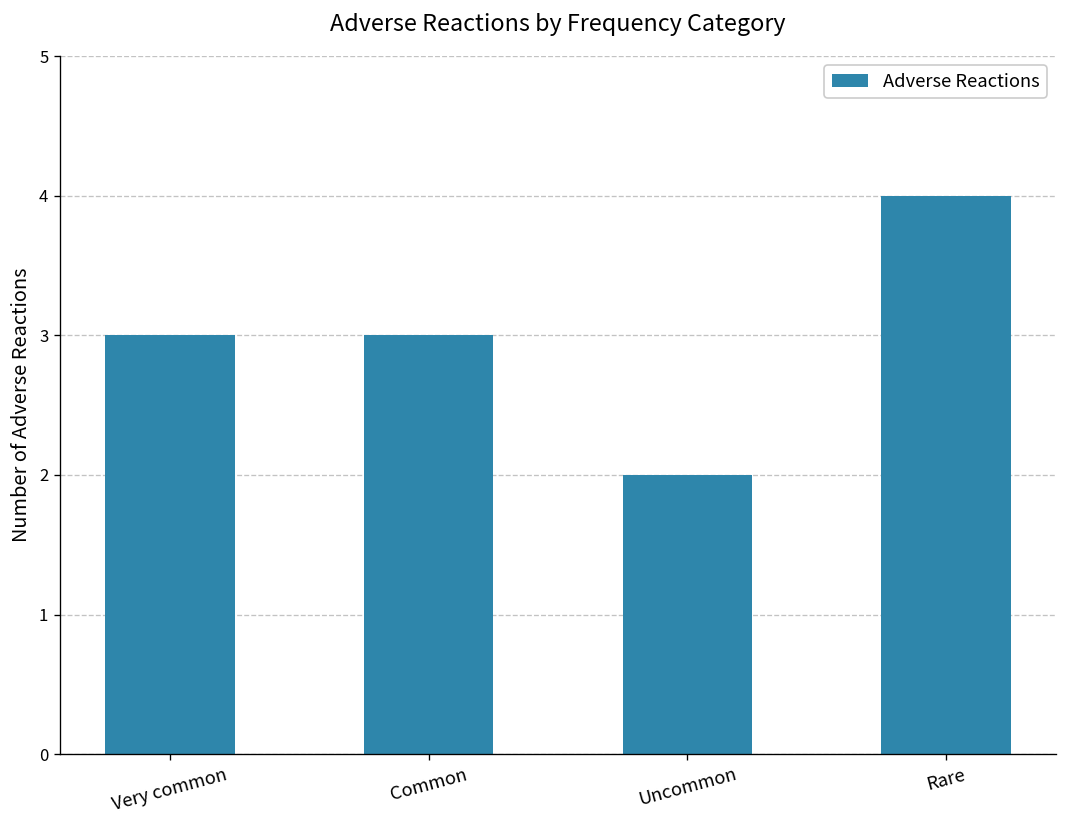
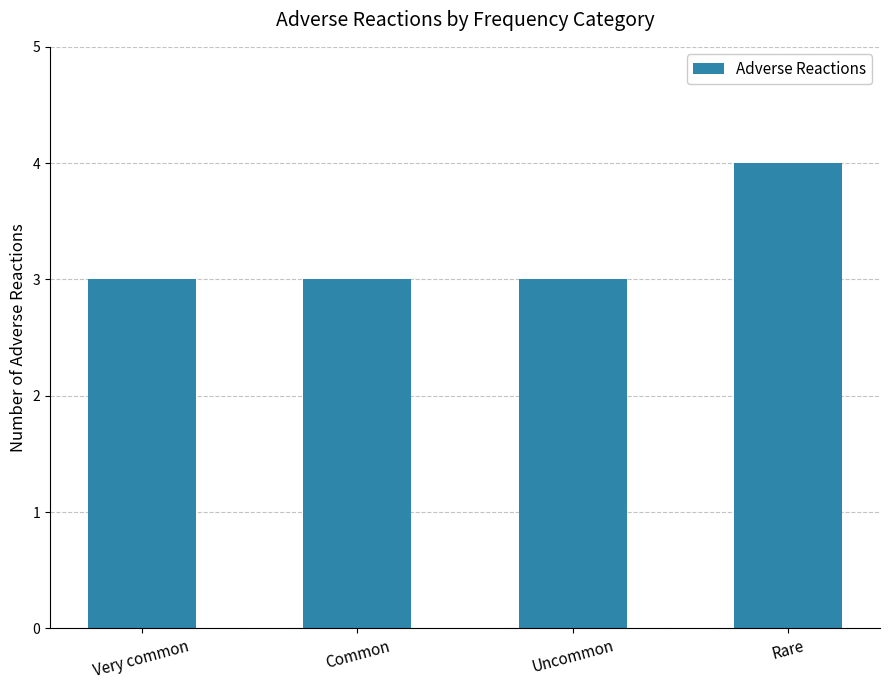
  {
    "Very common": 3,
    "Common": 3,
-   "Uncommon": 2,
+   "Uncommon": 3,
    "Rare": 4
  }
